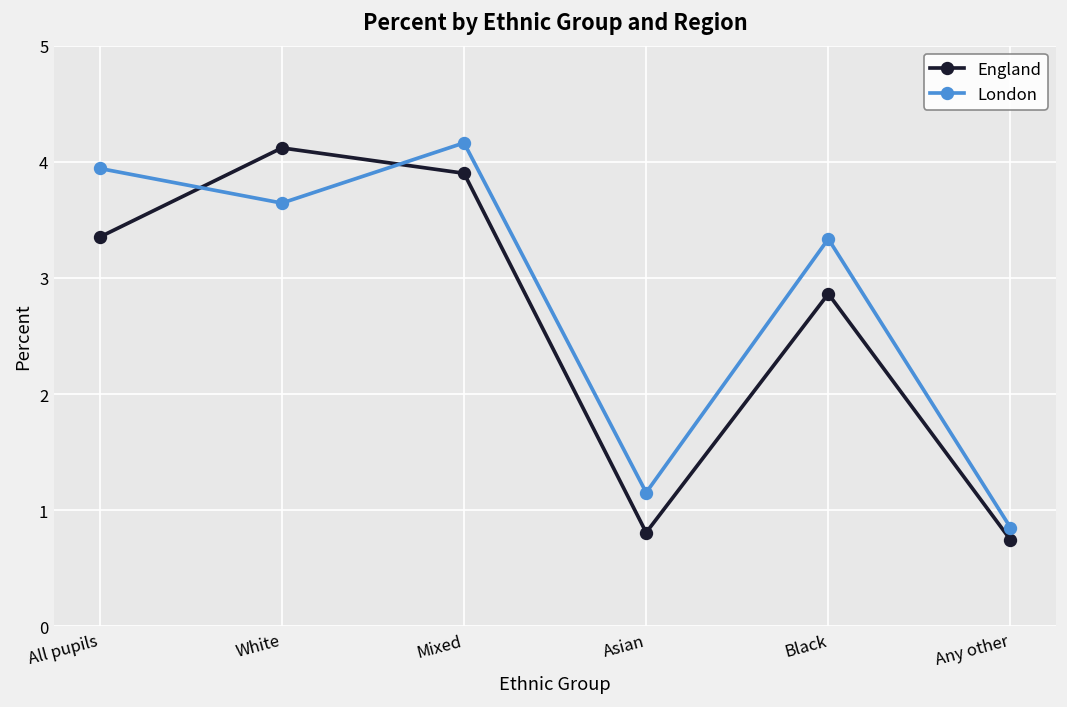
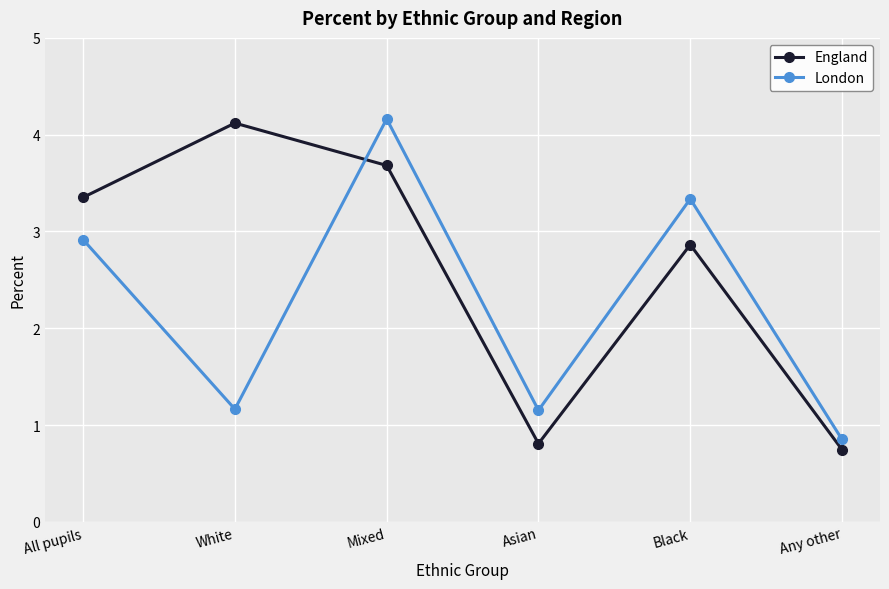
  {
    "England": {
      "All pupils": 3.4,
      "White": 4.1,
-     "Mixed": 3.9,
+     "Mixed": 3.7,
      "Asian": 0.8,
      "Black": 2.9,
      "Any other": 0.7
    },
    "London": {
-     "All pupils": 3.9,
-     "White": 3.6,
+     "All pupils": 2.9,
+     "White": 1.2,
      "Mixed": 4.2,
      "Asian": 1.2,
      "Black": 3.3,
      "Any other": 0.9
    }
  }
